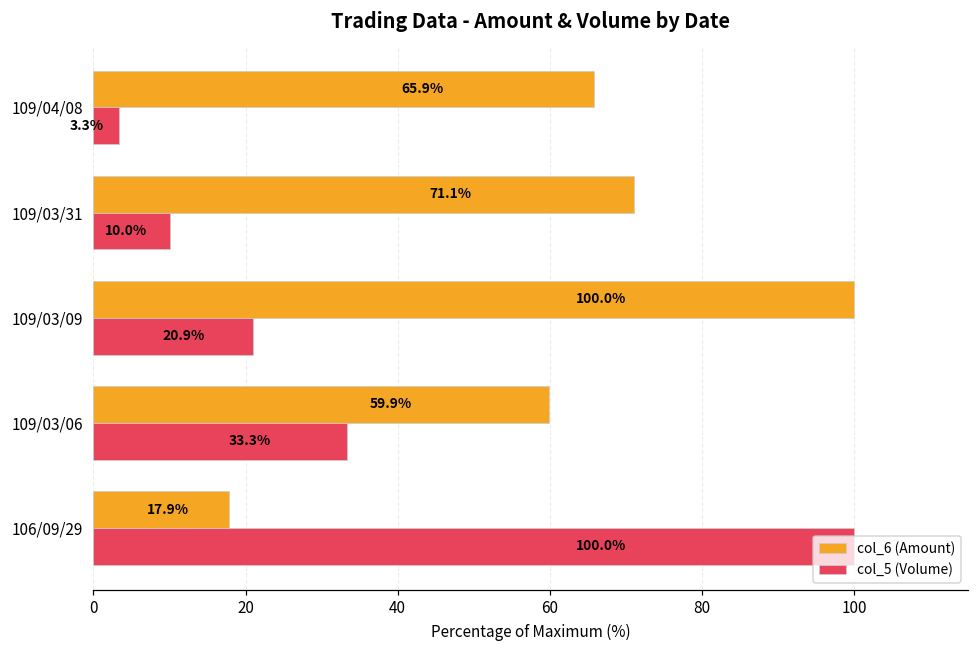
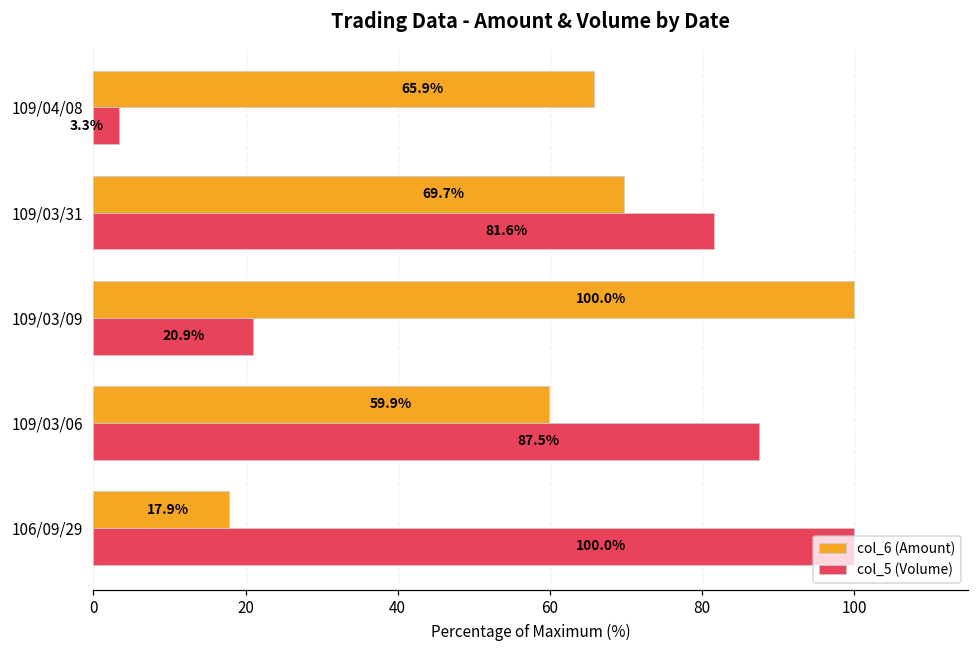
  {
    "col_6 (Amount)": {
      "109/04/08": "65.9%",
-     "109/03/31": "71.1%",
+     "109/03/31": "69.7%",
      "109/03/09": "100.0%",
      "109/03/06": "59.9%",
      "106/09/29": "17.9%"
    },
    "col_5 (Volume)": {
      "109/04/08": "3.3%",
-     "109/03/31": "10.0%",
+     "109/03/31": "81.6%",
      "109/03/09": "20.9%",
-     "109/03/06": "33.3%"
+     "109/03/06": "87.5%"
    }
  }
